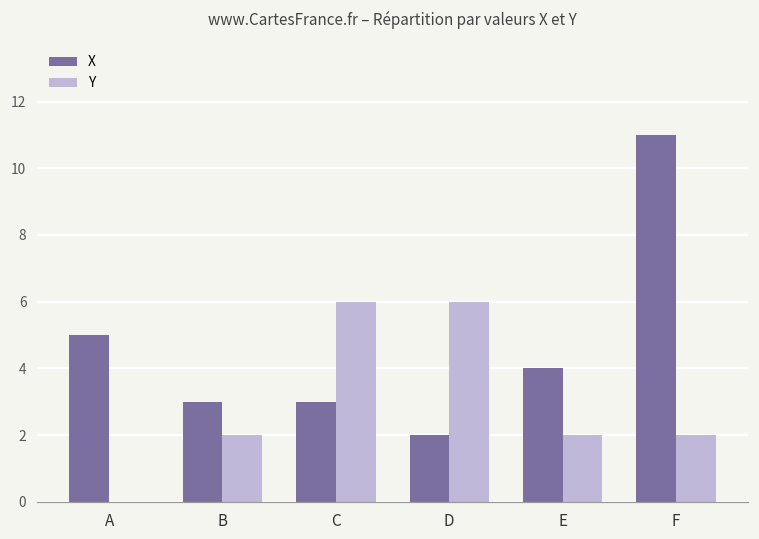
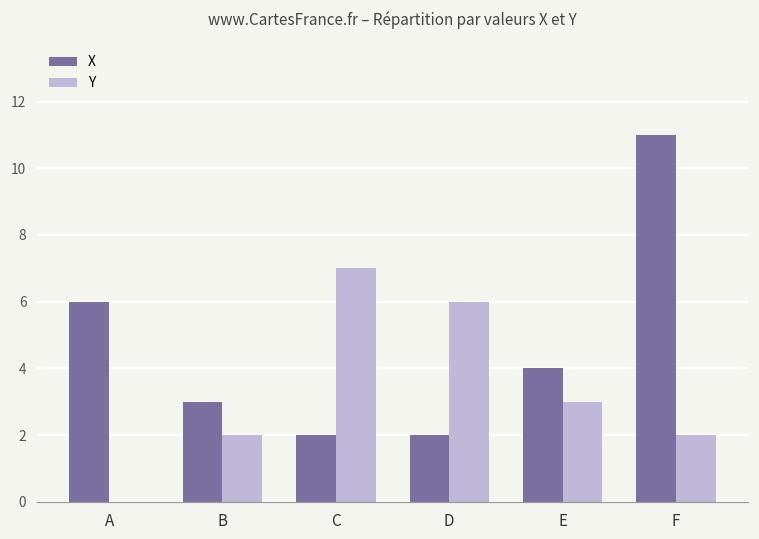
  {
    "X": {
-     "A": 5,
+     "A": 6,
      "B": 3,
-     "C": 3,
+     "C": 2,
      "D": 2,
      "E": 4,
      "F": 11
    },
    "Y": {
      "A": 0,
      "B": 2,
-     "C": 6,
+     "C": 7,
      "D": 6,
-     "E": 2,
+     "E": 3,
      "F": 2
    }
  }
